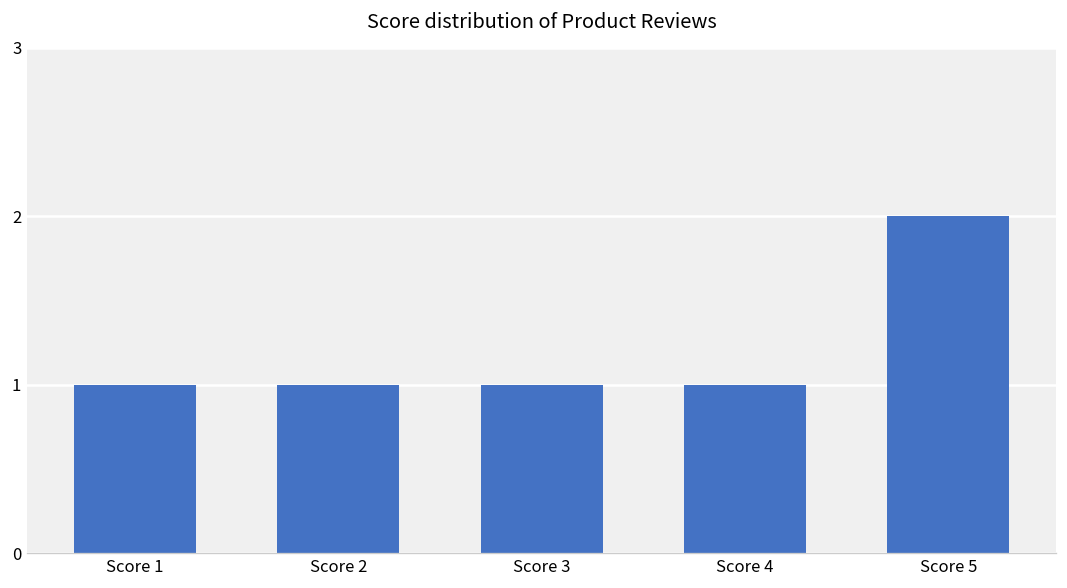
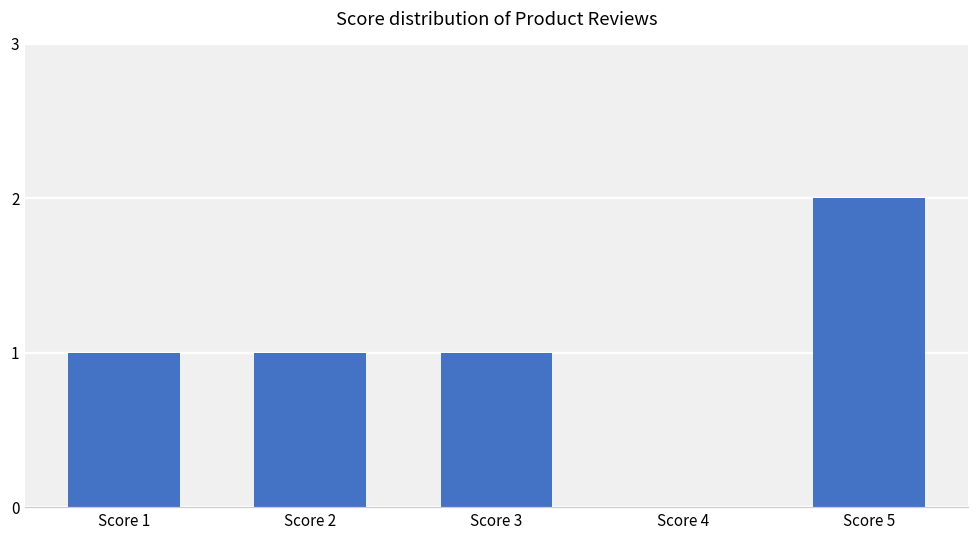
  {
    "Score 1": 1,
    "Score 2": 1,
    "Score 3": 1,
-   "Score 4": 1,
+   "Score 4": 0,
    "Score 5": 2
  }
